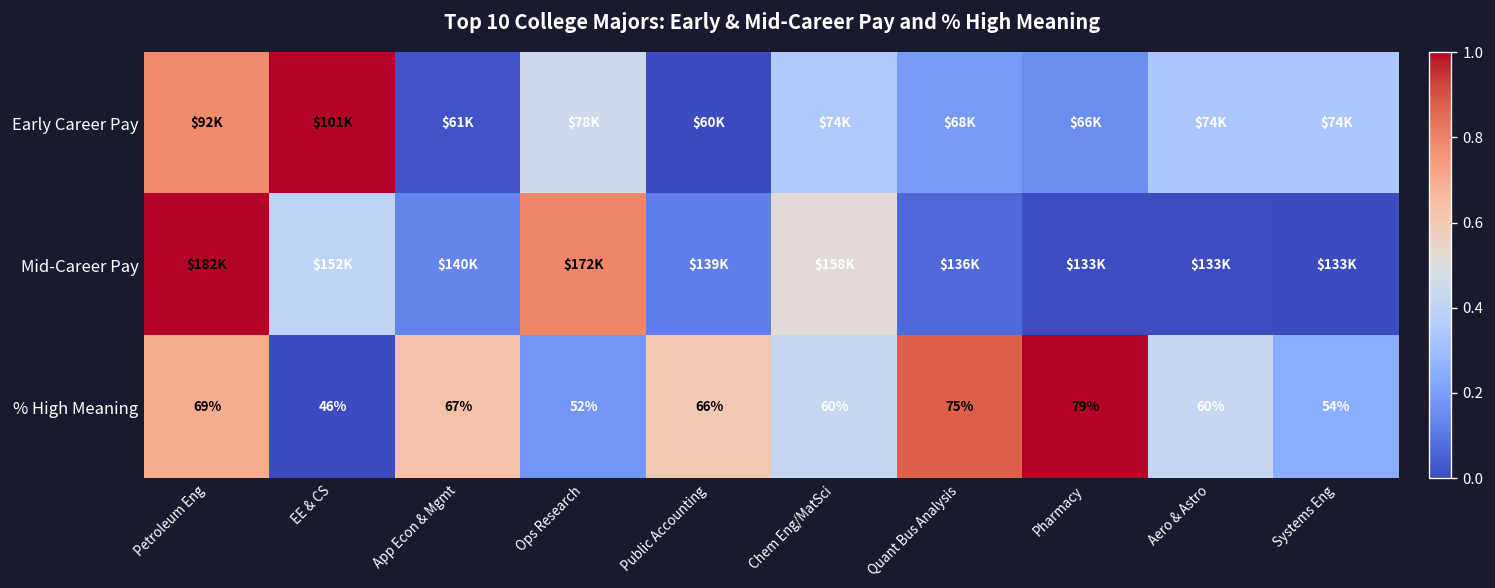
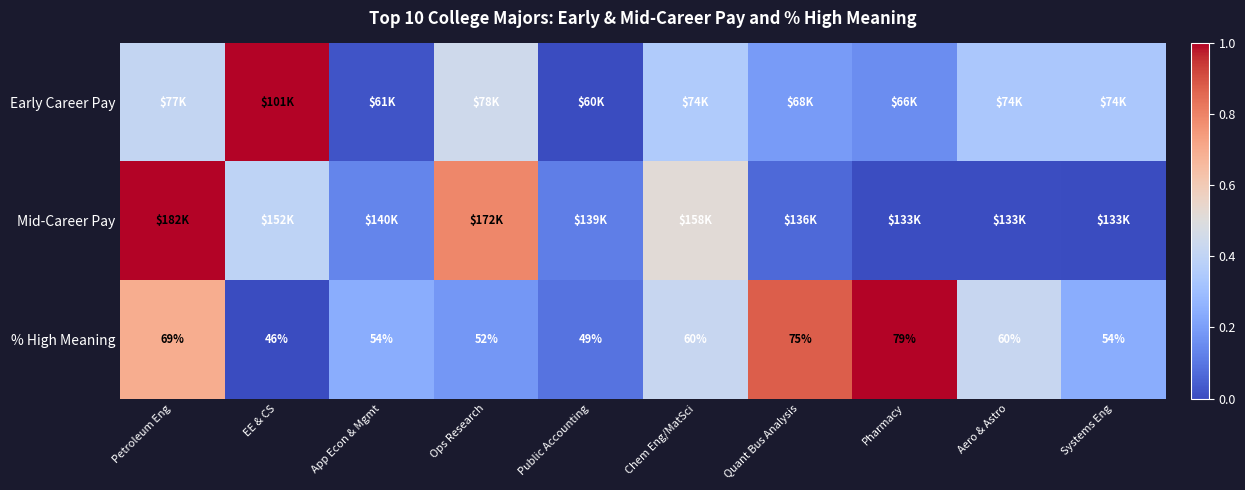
  {
    "Early Career Pay": {
-     "Petroleum Eng": "$92K",
+     "Petroleum Eng": "$77K",
      "EE & CS": "$101K",
      "App Econ & Mgmt": "$61K",
      "Ops Research": "$78K",
      "Public Accounting": "$60K",
      "Chem Eng/MatSci": "$74K",
      "Quant Bus Analysis": "$68K",
      "Pharmacy": "$66K",
      "Aero & Astro": "$74K",
      "Systems Eng": "$74K"
    },
    "Mid-Career Pay": {
      "Petroleum Eng": "$182K",
      "EE & CS": "$152K",
      "App Econ & Mgmt": "$140K",
      "Ops Research": "$172K",
      "Public Accounting": "$139K",
      "Quant Bus Analysis": "$136K",
      "Pharmacy": "$133K",
      "Aero & Astro": "$133K",
      "Systems Eng": "$133K"
    },
    "% High Meaning": {
      "Petroleum Eng": "69%",
      "EE & CS": "46%",
-     "App Econ & Mgmt": "67%",
+     "App Econ & Mgmt": "54%",
      "Ops Research": "52%",
-     "Public Accounting": "66%",
+     "Public Accounting": "49%",
      "Chem Eng/MatSci": "60%",
      "Quant Bus Analysis": "75%",
      "Pharmacy": "79%",
      "Aero & Astro": "60%",
      "Systems Eng": "54%"
    }
  }
